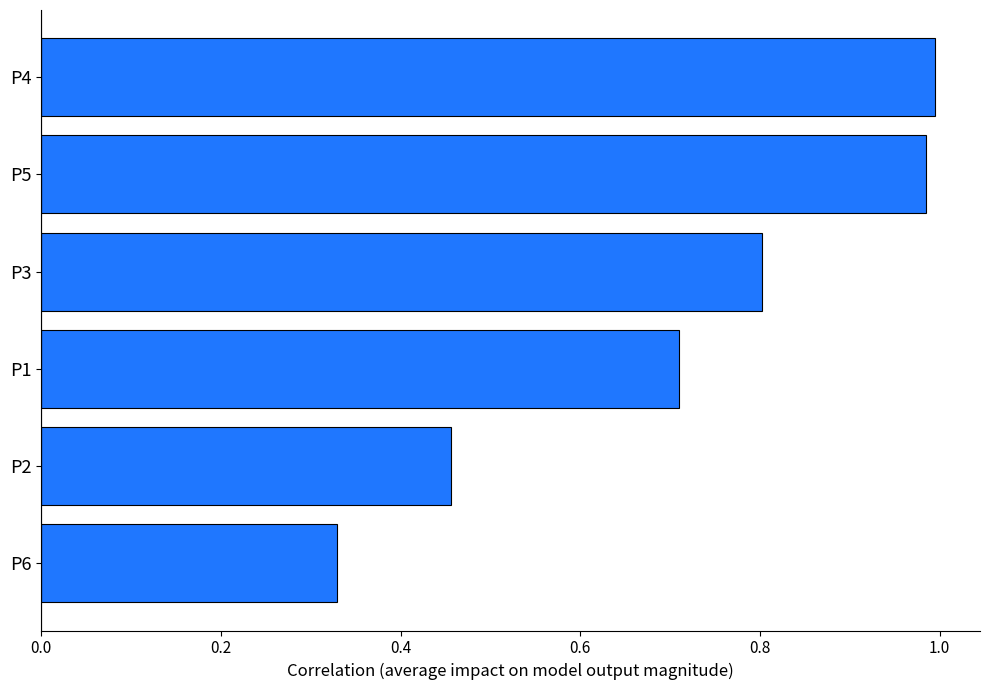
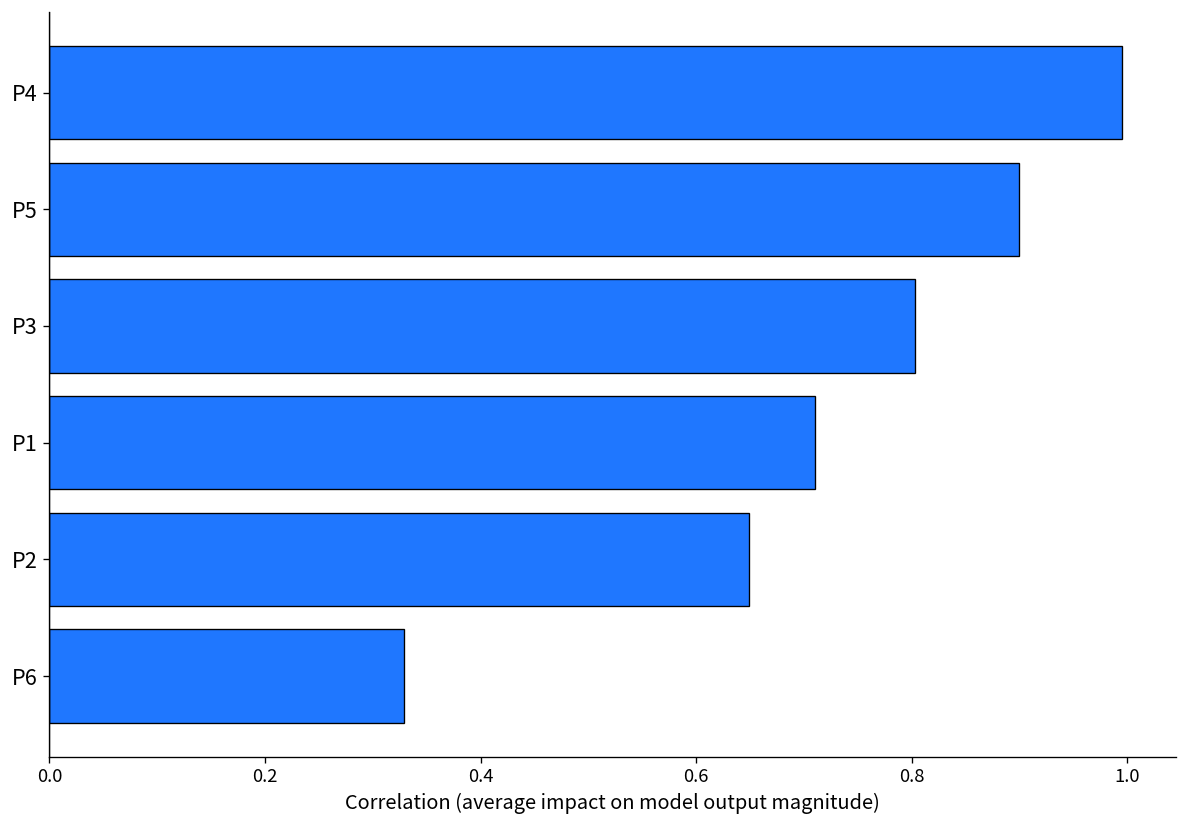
  {
    "P4": 1.00,
-   "P5": 0.98,
+   "P5": 0.90,
    "P3": 0.80,
    "P1": 0.71,
-   "P2": 0.46,
+   "P2": 0.65,
    "P6": 0.33
  }
